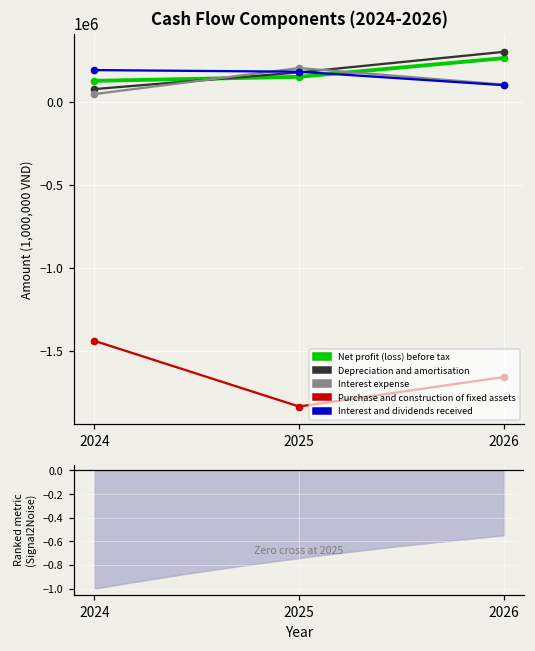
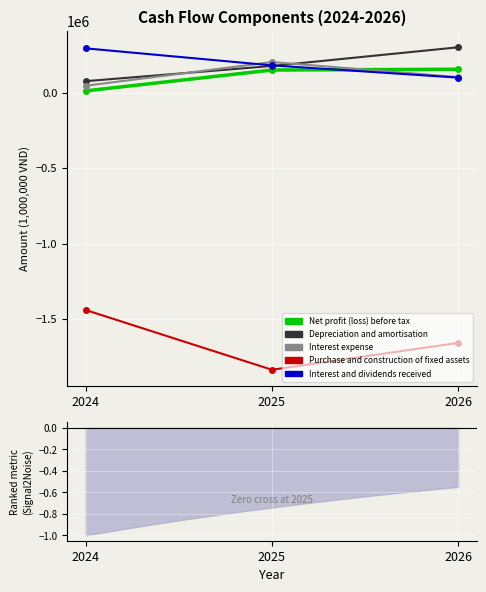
  {
    "Cash Flow Components (2024-2026)": {
      "Net profit (loss) before tax": {
-       "2024": 130000,
+       "2024": 10000,
        "2025": 150000,
-       "2026": 260000
+       "2026": 160000
      },
      "Depreciation and amortisation": {
        "2024": 80000,
        "2026": 300000
      },
      "Interest expense": {
        "2024": 50000,
        "2025": 200000
      },
      "Purchase and construction of fixed assets": {
        "2024": -1440000,
        "2025": -1840000
      },
      "Interest and dividends received": {
-       "2024": 190000
+       "2024": 300000
      }
    }
  }
